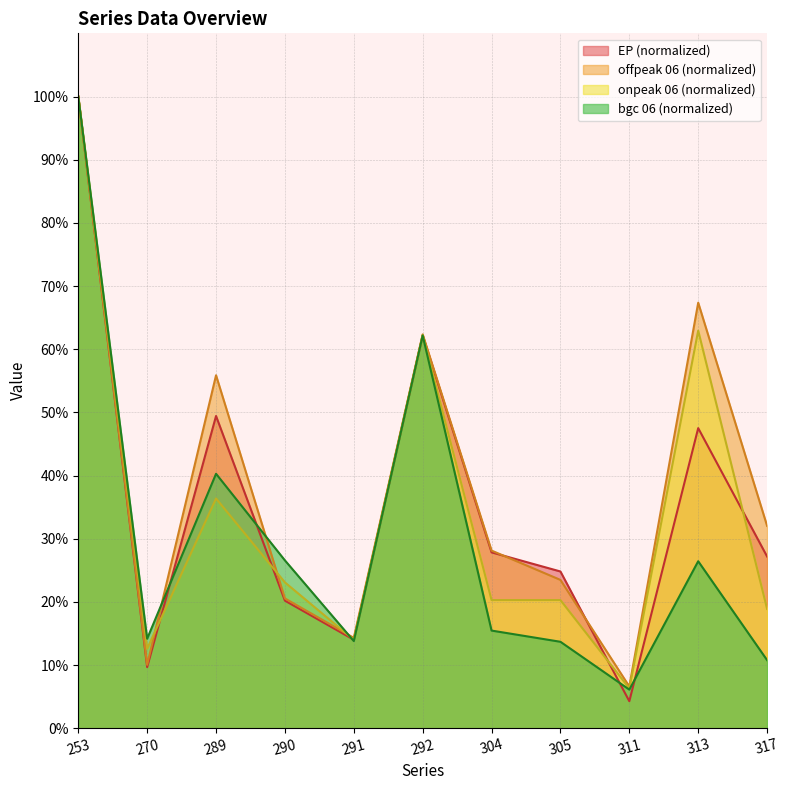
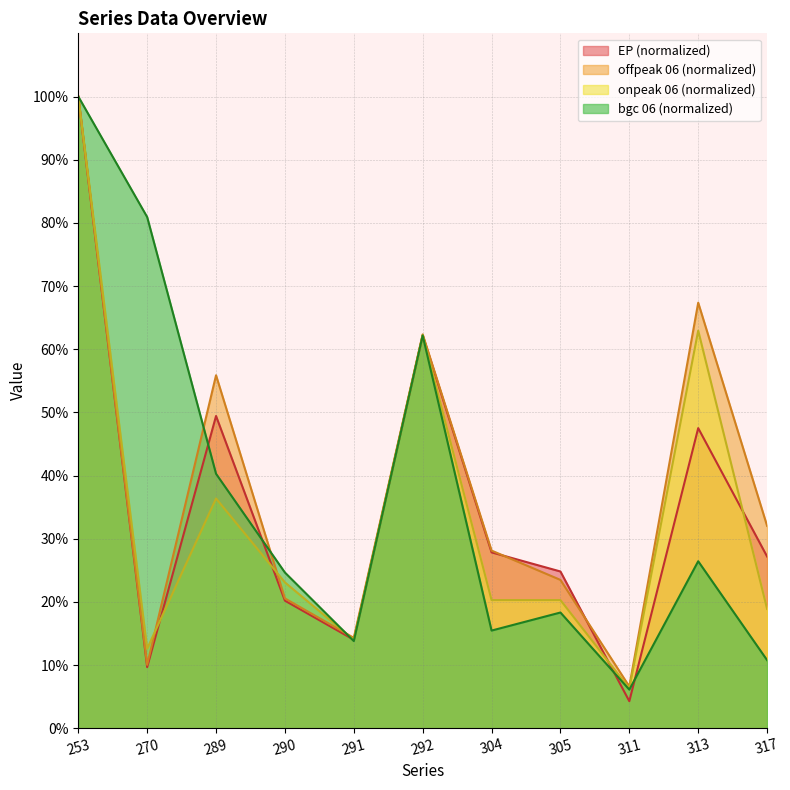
  {
    "EP (normalized)": {
      "289": "49%",
      "305": "25%",
      "311": "4%",
      "313": "47%",
      "317": "27%"
    },
    "bgc 06 (normalized)": {
-     "270": "14%",
+     "270": "81%",
      "289": "40%",
-     "290": "27%",
+     "290": "25%",
      "304": "15%",
-     "305": "14%",
+     "305": "18%",
      "313": "26%",
      "317": "11%"
    }
  }
